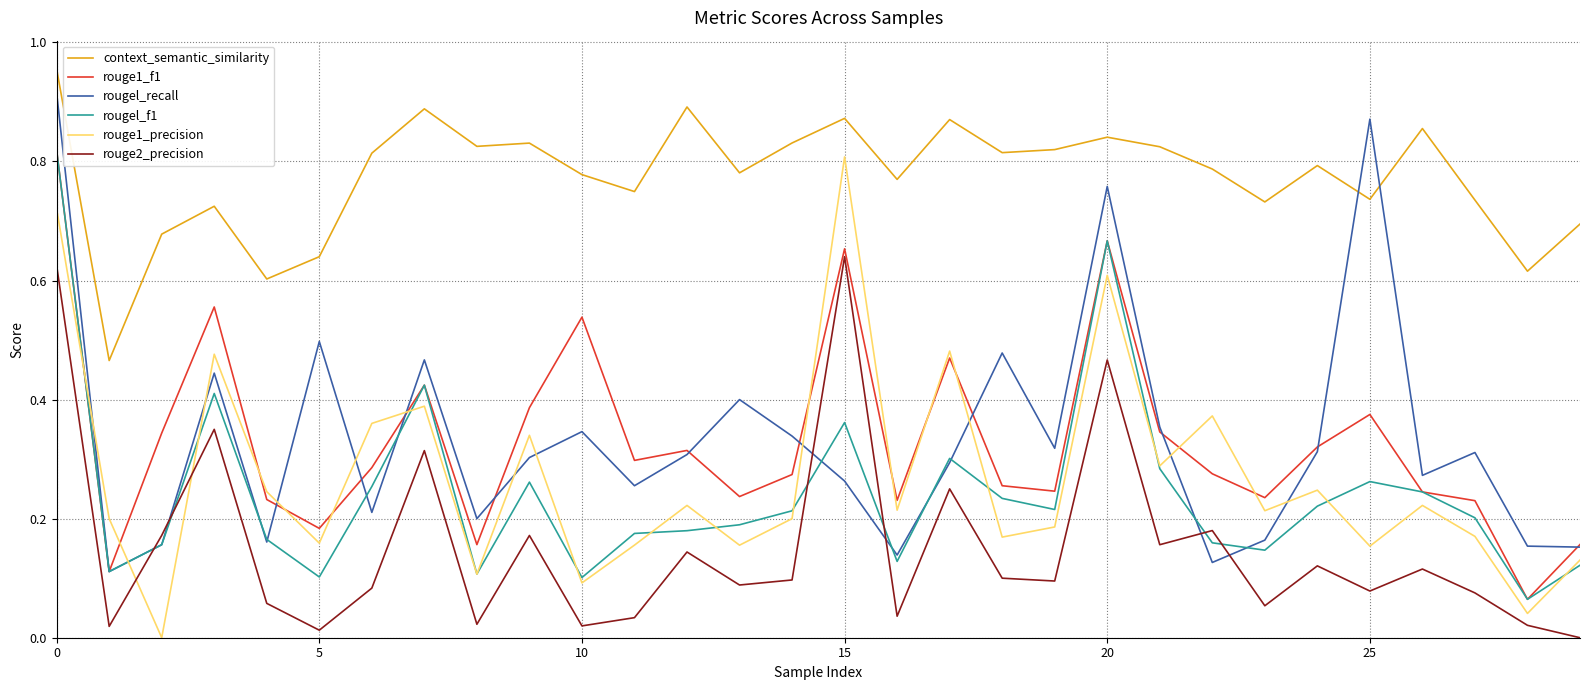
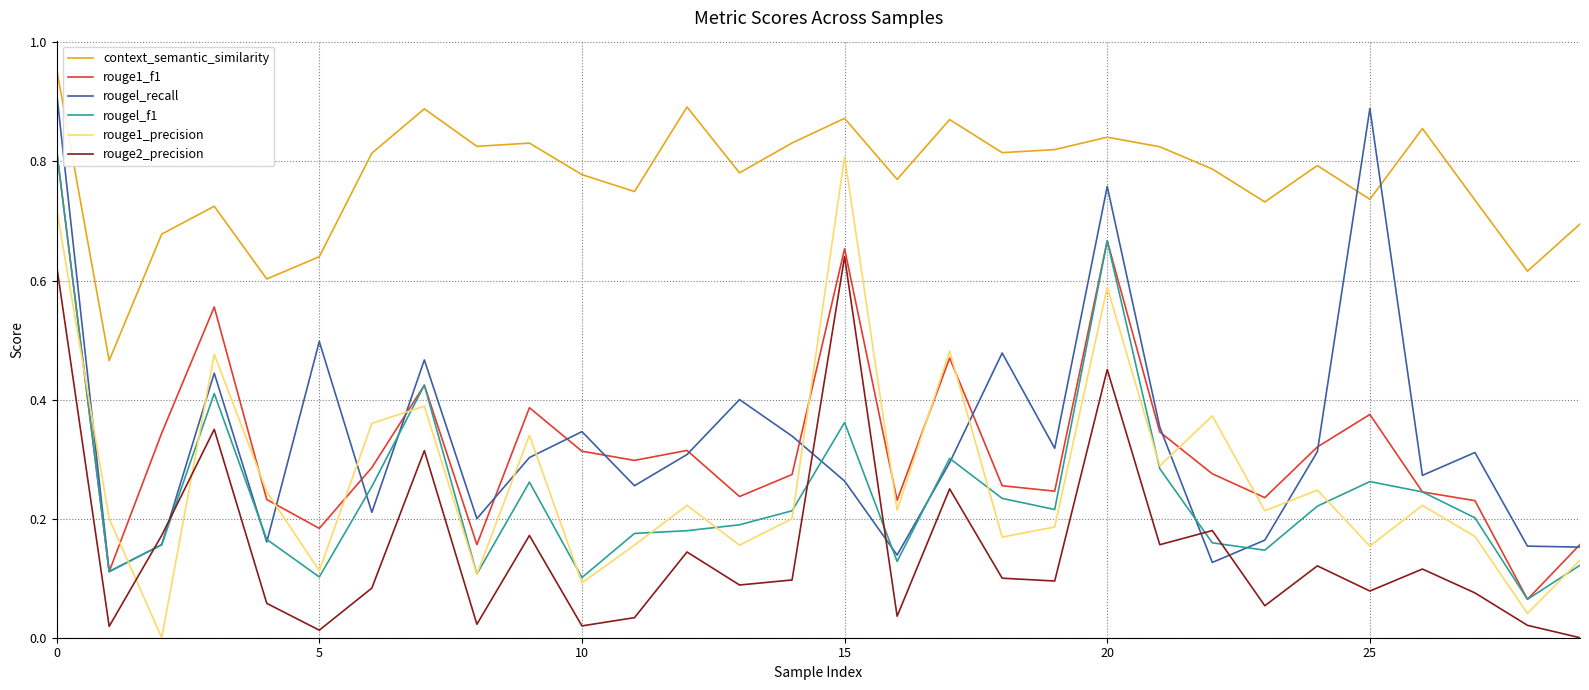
  {
    "context_semantic_similarity": {
      "0": 0.96,
      "5": 0.64,
      "10": 0.78,
      "15": 0.87,
      "20": 0.84,
      "25": 0.74
    },
    "rouge1_f1": {
      "5": 0.18,
-     "10": 0.54,
+     "10": 0.31,
      "15": 0.65,
      "25": 0.38
    },
    "rougel_recall": {
      "0": 0.91,
      "5": 0.50,
      "10": 0.35,
      "15": 0.26,
      "20": 0.76,
-     "25": 0.87
+     "25": 0.89
    },
    "rougel_f1": {
      "5": 0.10,
      "10": 0.10,
      "15": 0.36,
      "25": 0.26
    },
    "rouge1_precision": {
      "0": 0.72,
-     "5": 0.16,
+     "5": 0.11,
      "10": 0.09,
      "15": 0.81,
-     "20": 0.61,
+     "20": 0.59,
      "25": 0.15
    },
    "rouge2_precision": {
      "0": 0.63,
      "5": 0.01,
      "10": 0.02,
      "15": 0.64,
-     "20": 0.47,
+     "20": 0.45,
      "25": 0.08
    }
  }
